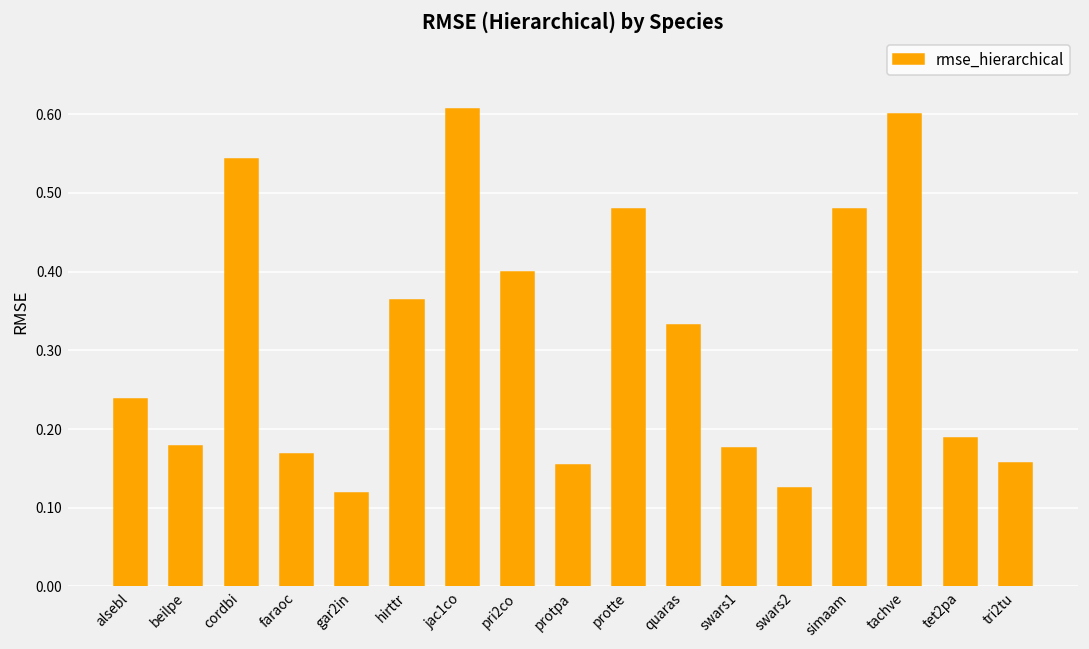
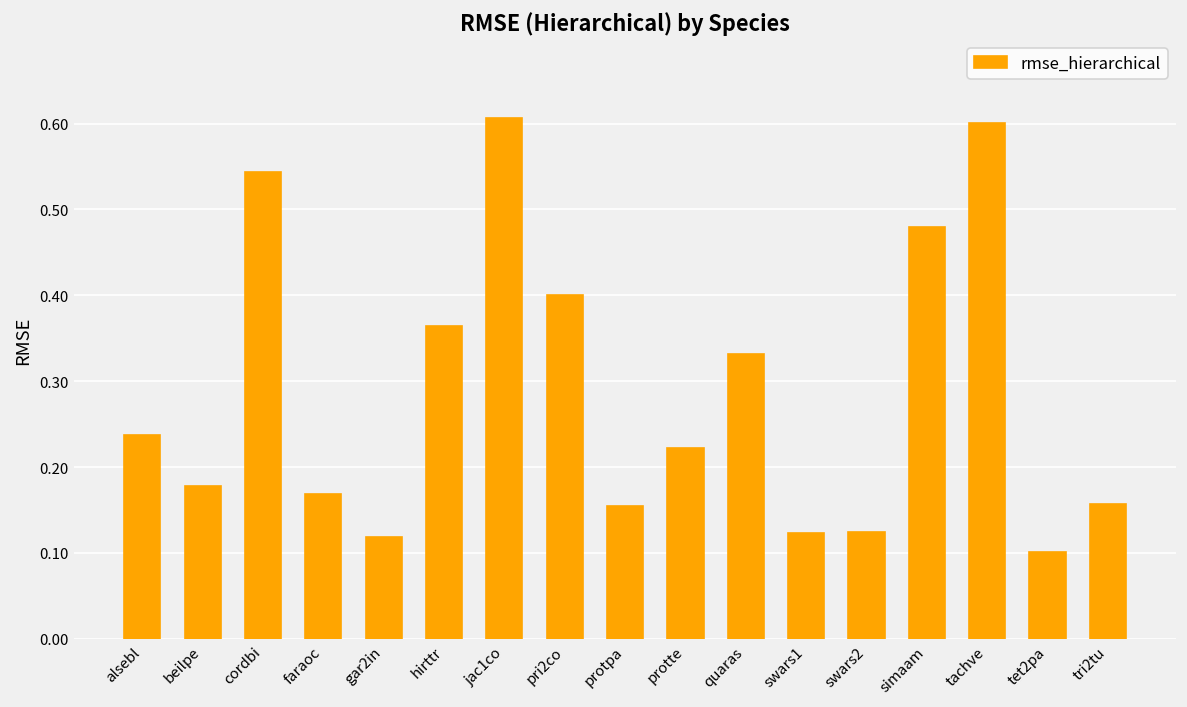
  {
    "alsebl": 0.24,
    "beilpe": 0.18,
    "cordbi": 0.54,
    "faraoc": 0.17,
    "gar2in": 0.12,
    "hirttr": 0.36,
    "jac1co": 0.61,
    "pri2co": 0.40,
    "protpa": 0.15,
-   "protte": 0.48,
+   "protte": 0.22,
    "quaras": 0.33,
-   "swars1": 0.18,
+   "swars1": 0.12,
    "swars2": 0.12,
    "simaam": 0.48,
    "tachve": 0.60,
-   "tet2pa": 0.19,
+   "tet2pa": 0.10,
    "tri2tu": 0.16
  }
